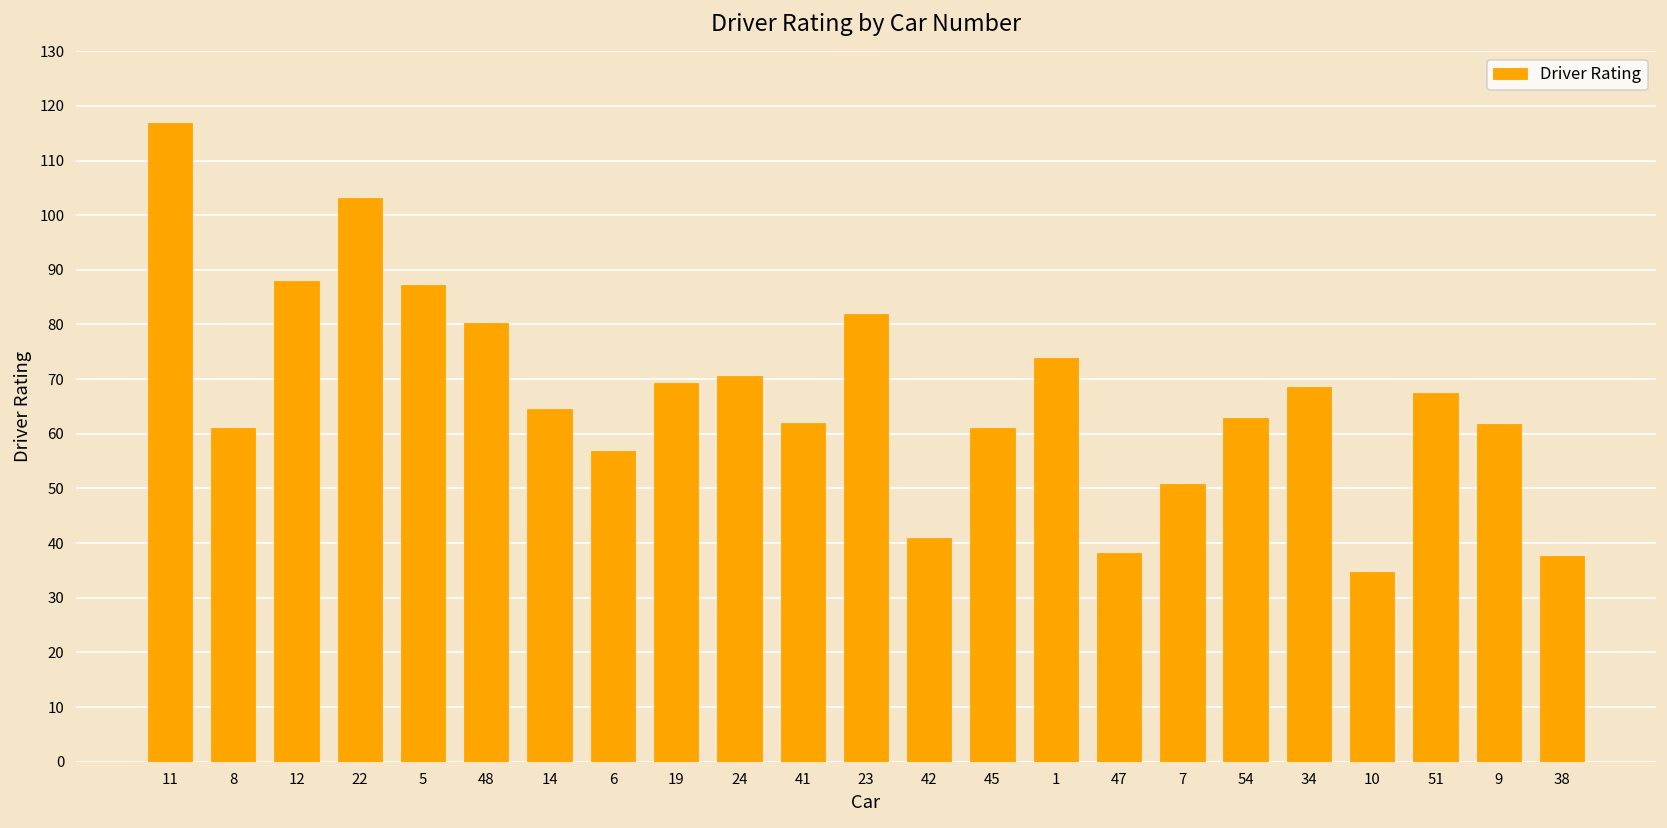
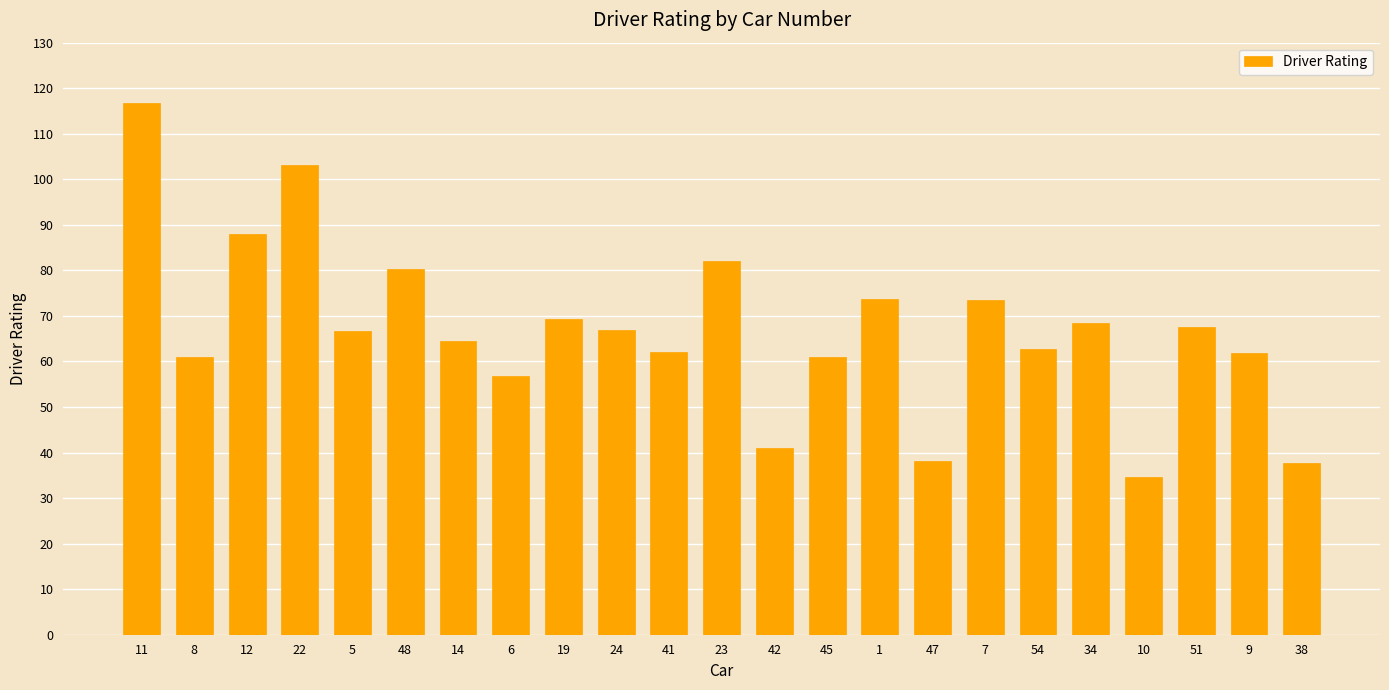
  {
    "11": 117,
    "8": 61,
    "12": 88,
    "22": 103,
-   "5": 87,
+   "5": 67,
    "48": 80,
    "14": 65,
    "6": 57,
    "19": 69,
-   "24": 71,
+   "24": 67,
    "41": 62,
    "23": 82,
    "42": 41,
    "45": 61,
    "1": 74,
    "47": 38,
-   "7": 51,
+   "7": 74,
    "54": 63,
    "34": 69,
    "10": 35,
    "51": 68,
    "9": 62,
    "38": 38
  }
